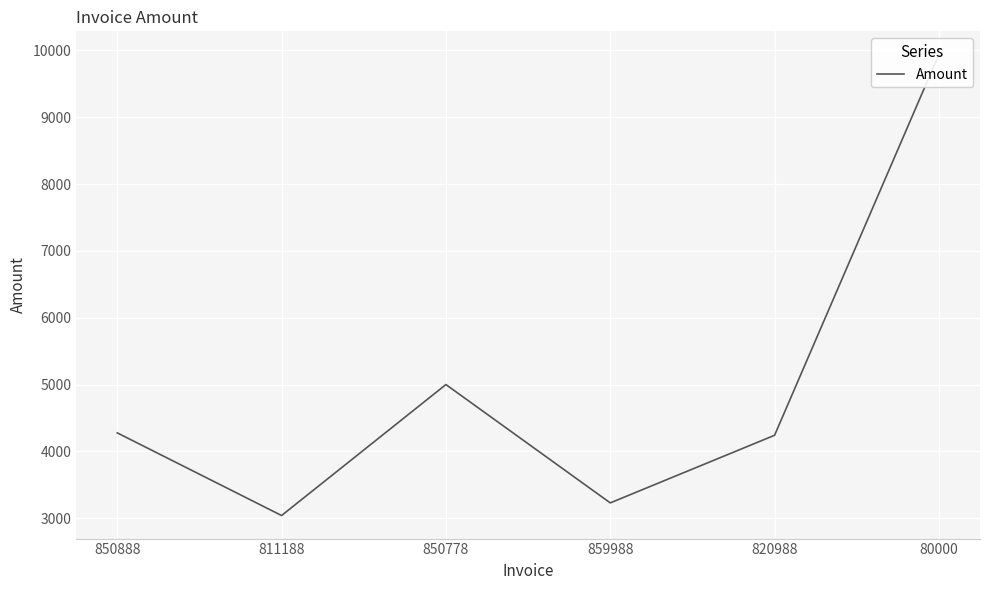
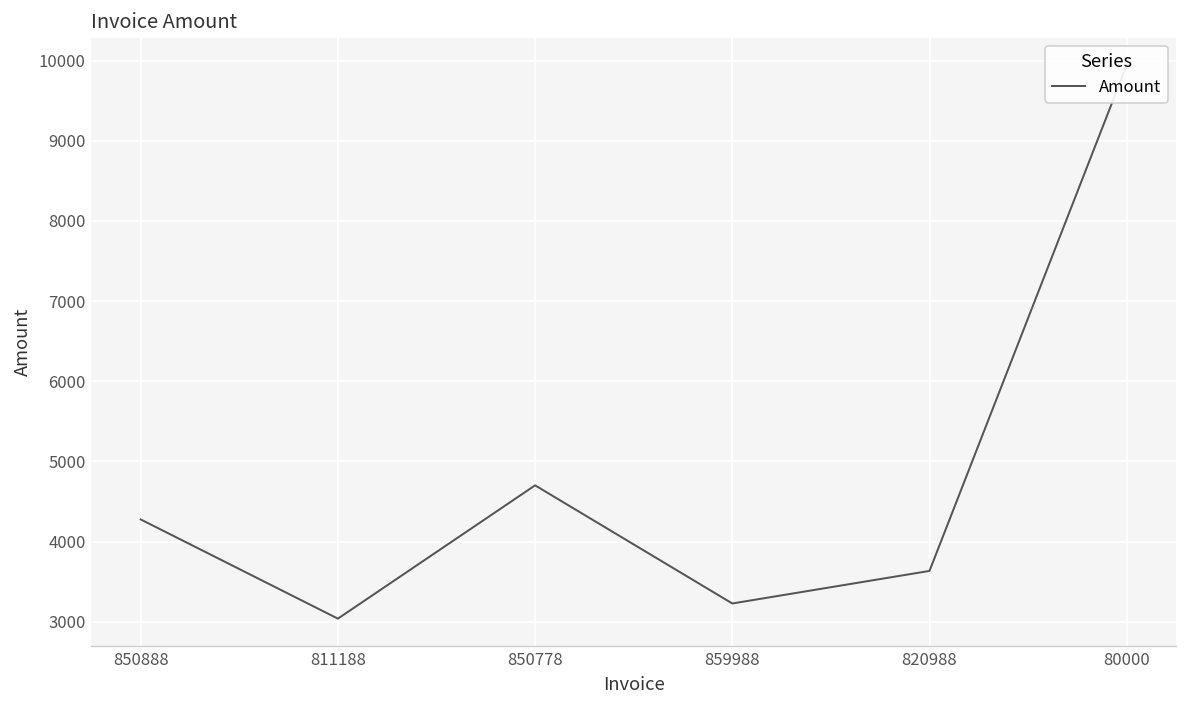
  {
    "850888": 4300,
    "811188": 3000,
-   "850778": 5000,
+   "850778": 4700,
    "859988": 3200,
-   "820988": 4200
+   "820988": 3600
  }
